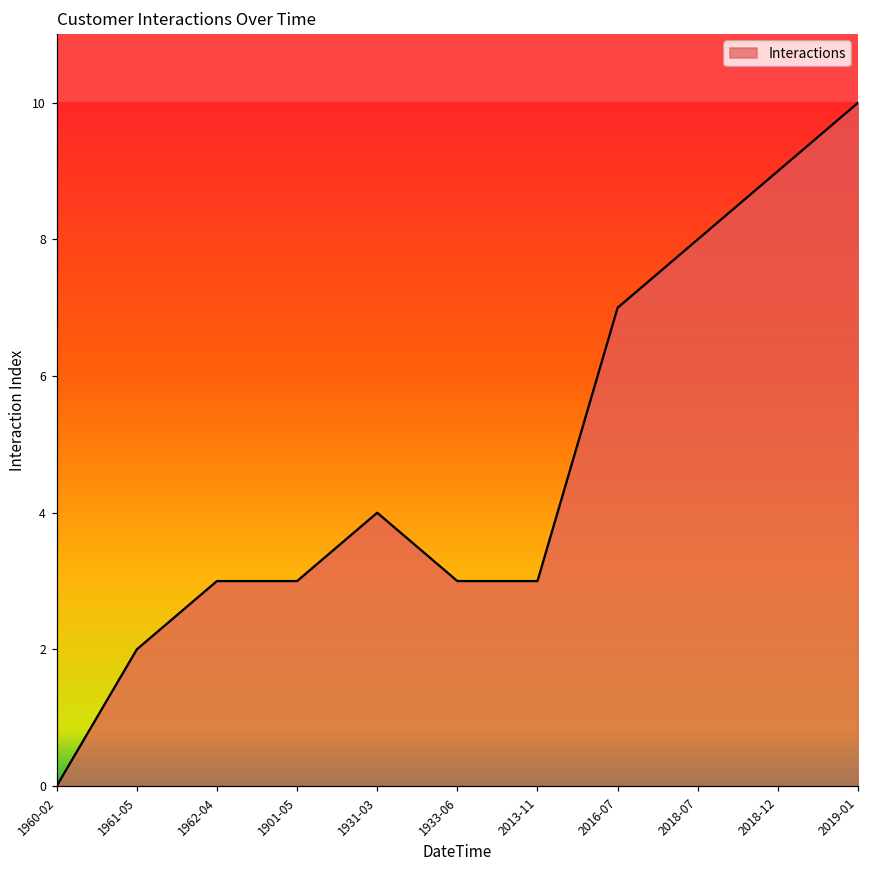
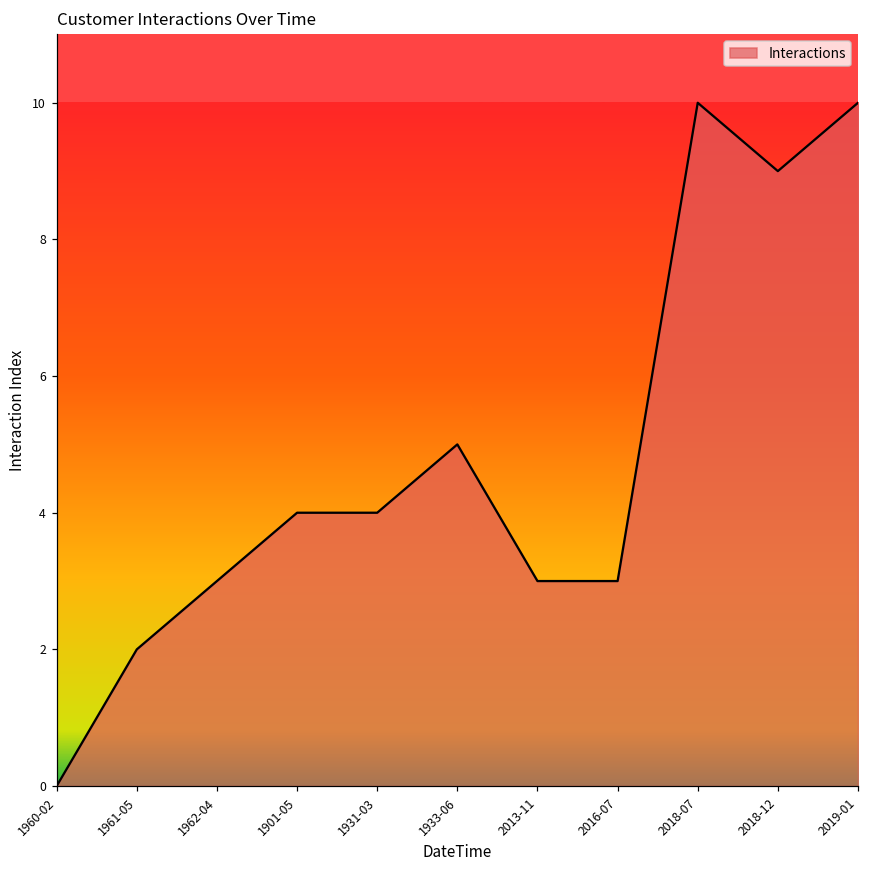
  {
    "1960-02": 0,
    "1961-05": 2,
    "1962-04": 3,
-   "1901-05": 3,
+   "1901-05": 4,
    "1931-03": 4,
-   "1933-06": 3,
+   "1933-06": 5,
    "2013-11": 3,
-   "2016-07": 7,
-   "2018-07": 8,
+   "2016-07": 3,
+   "2018-07": 10,
    "2018-12": 9,
    "2019-01": 10
  }
